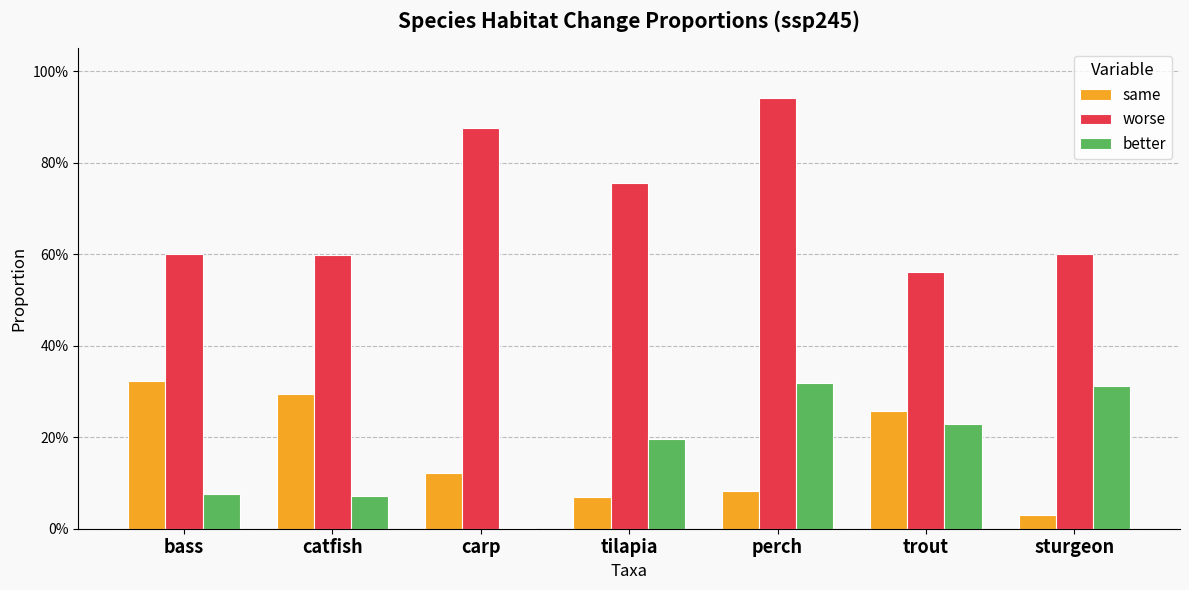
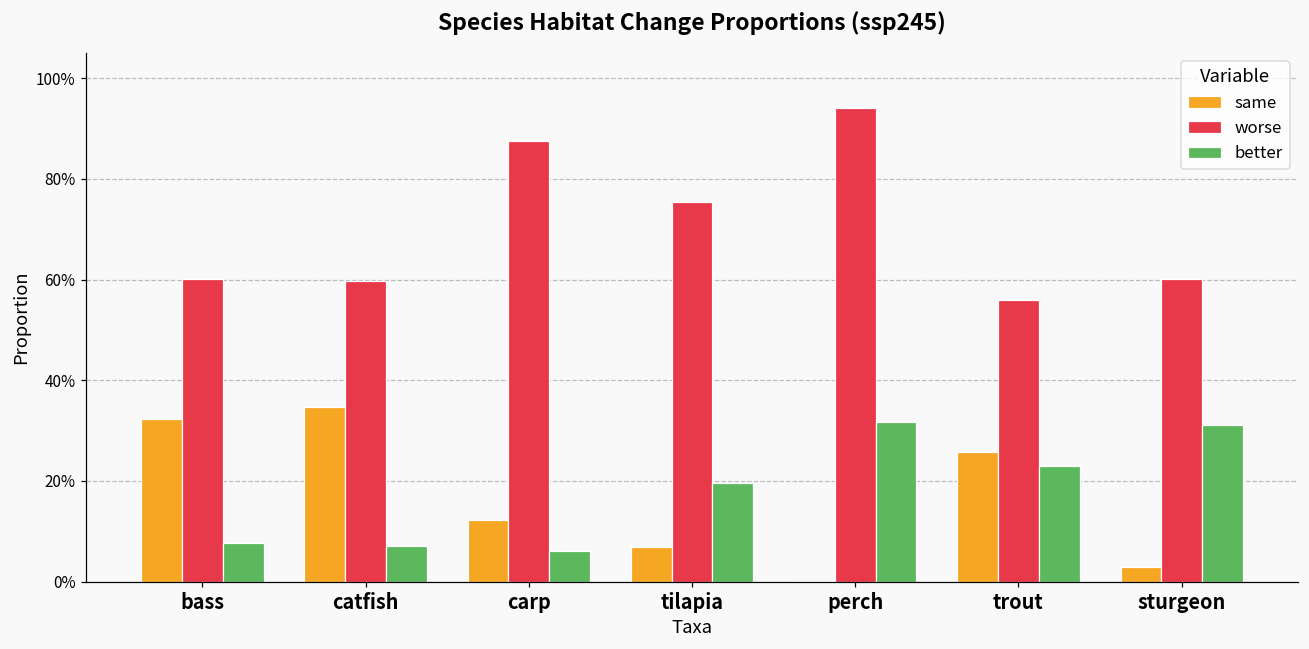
  {
    "same": {
      "bass": "32%",
-     "catfish": "29%",
+     "catfish": "35%",
      "carp": "12%",
      "tilapia": "7%",
-     "perch": "8%",
+     "perch": "0%",
      "trout": "26%",
      "sturgeon": "3%"
    },
    "worse": {
      "bass": "60%",
      "catfish": "60%",
      "carp": "88%",
      "tilapia": "75%",
      "perch": "94%",
      "trout": "56%",
      "sturgeon": "60%"
    },
    "better": {
      "bass": "8%",
      "catfish": "7%",
-     "carp": "0%",
+     "carp": "6%",
      "tilapia": "20%",
      "perch": "32%",
      "trout": "23%",
      "sturgeon": "31%"
    }
  }
